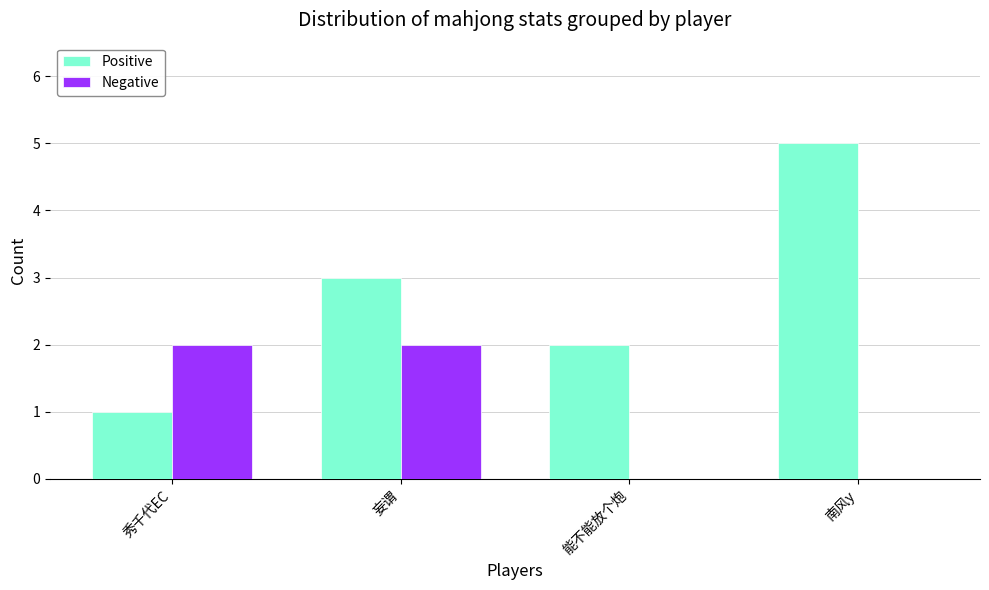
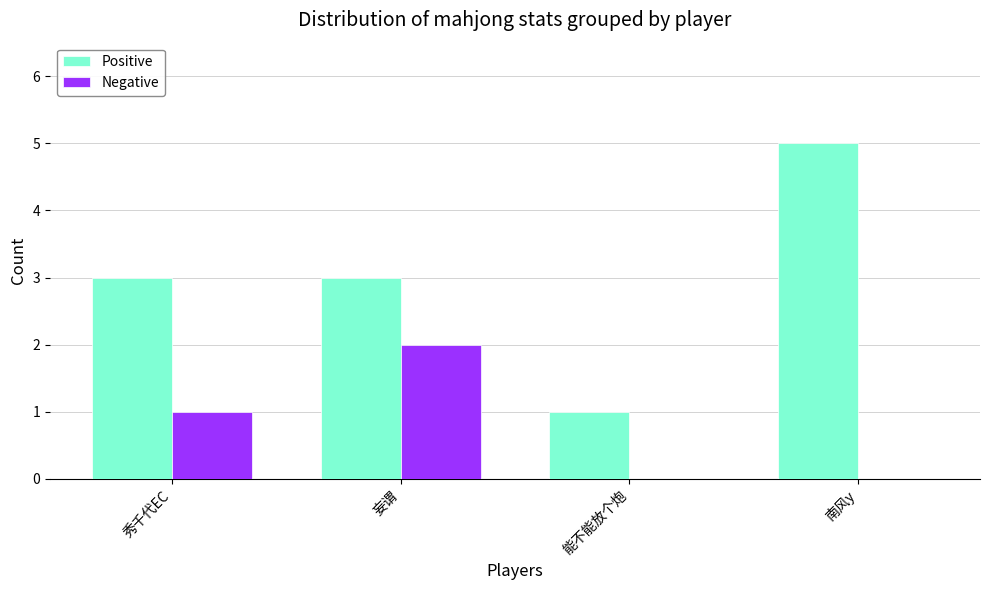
  {
    "Positive": {
-     "秀千代EC": 1,
+     "秀千代EC": 3,
      "妄谓": 3,
-     "能不能放个炮": 2,
+     "能不能放个炮": 1,
      "南风y": 5
    },
    "Negative": {
-     "秀千代EC": 2,
+     "秀千代EC": 1,
      "妄谓": 2,
      "能不能放个炮": 0,
      "南风y": 0
    }
  }
